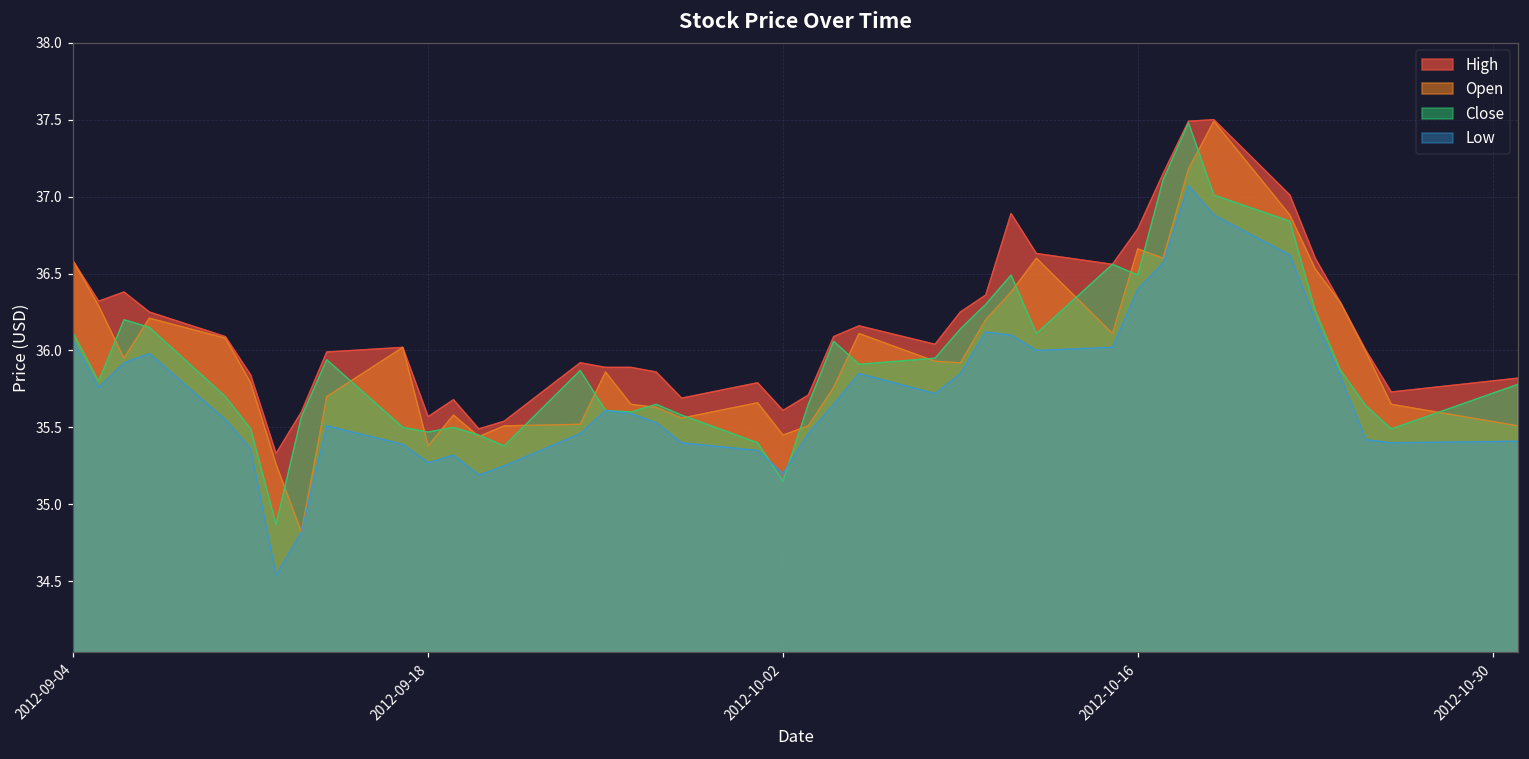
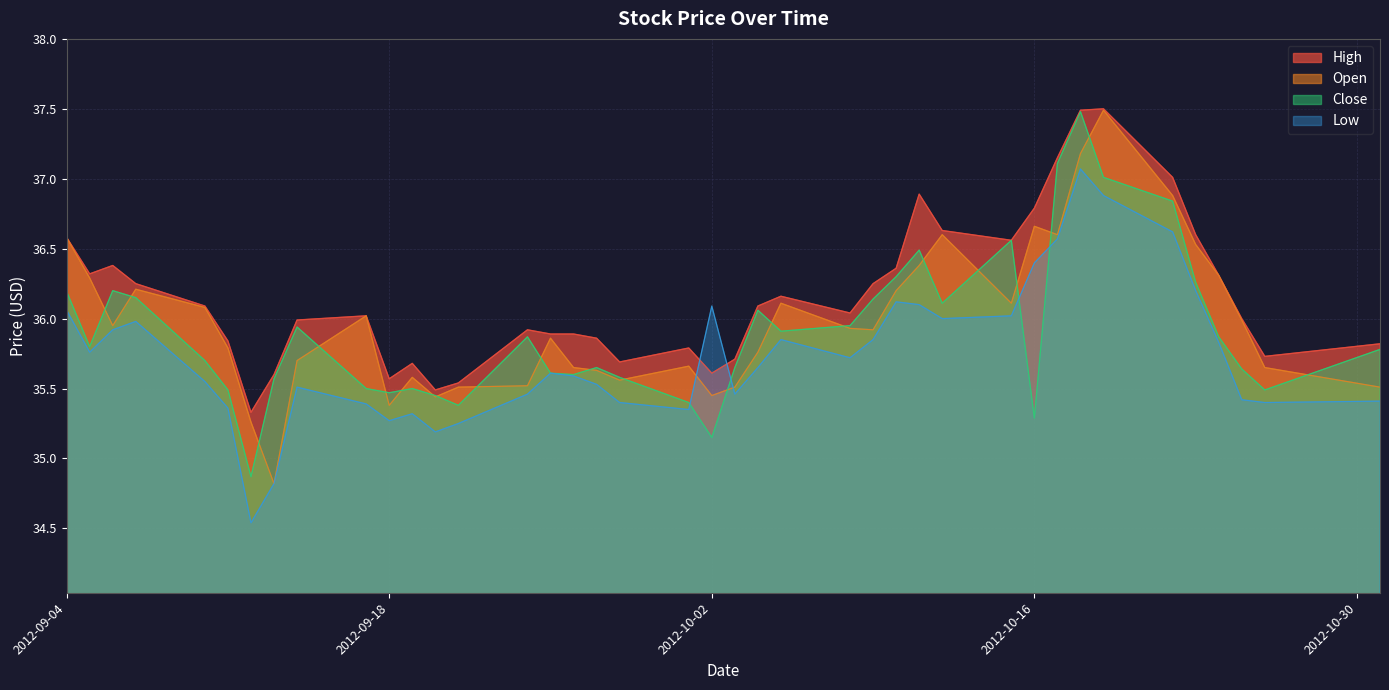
  {
    "Close": {
-     "2012-09-04": 36.11,
+     "2012-09-04": 36.19,
      "2012-09-18": 35.47,
      "2012-10-02": 35.15,
-     "2012-10-16": 36.49
+     "2012-10-16": 35.29
    },
    "Low": {
      "2012-09-04": 36.06,
      "2012-09-18": 35.27,
-     "2012-10-02": 35.20,
+     "2012-10-02": 36.09,
      "2012-10-16": 36.40
    }
  }
